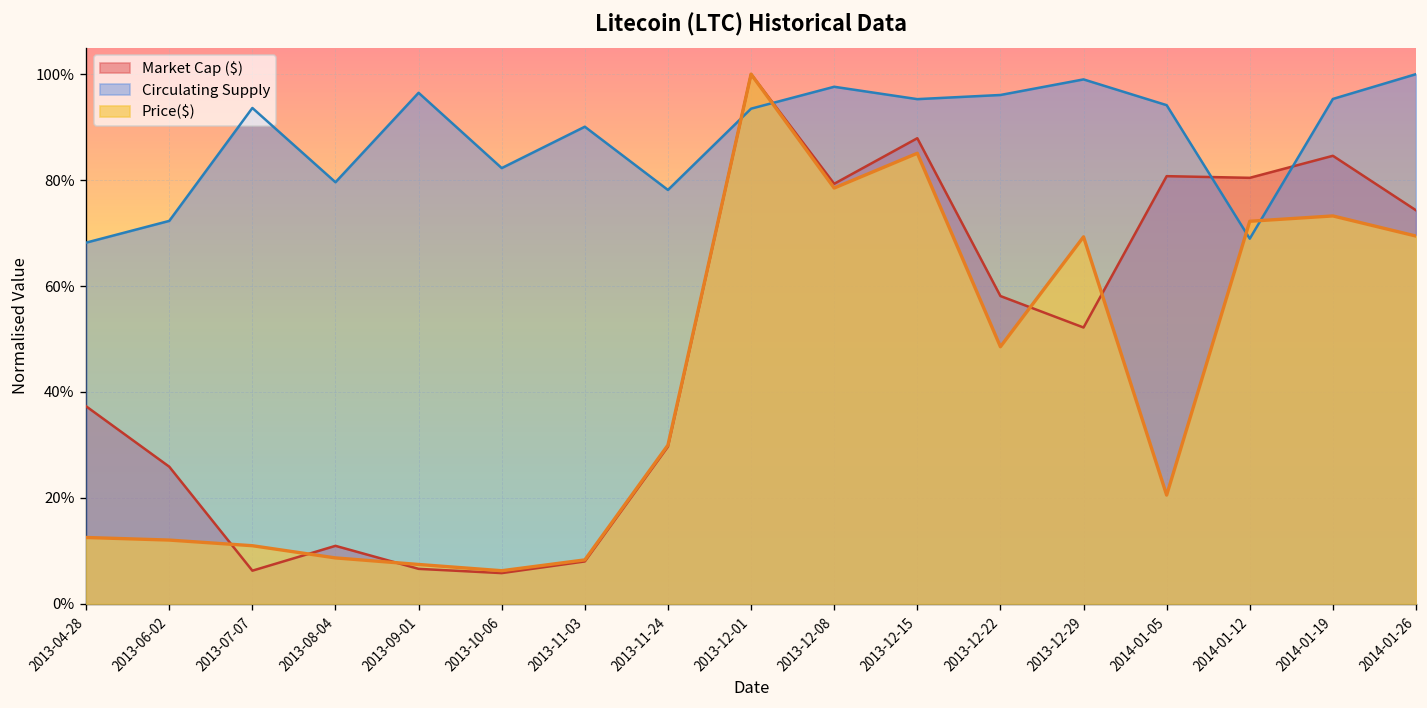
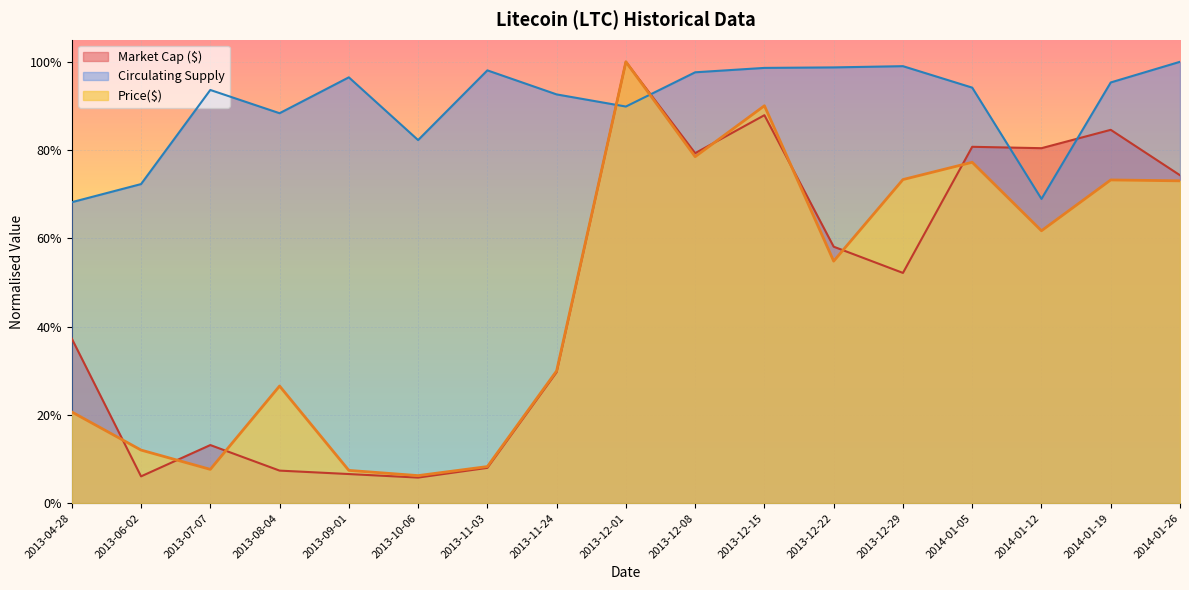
  {
    "Market Cap ($)": {
      "2013-04-28": "37%",
-     "2013-06-02": "26%",
-     "2013-07-07": "6%",
-     "2013-08-04": "11%",
+     "2013-06-02": "6%",
+     "2013-07-07": "13%",
+     "2013-08-04": "7%",
      "2013-09-01": "7%",
      "2013-12-08": "79%",
      "2013-12-15": "88%",
      "2013-12-22": "58%",
      "2013-12-29": "52%",
      "2014-01-05": "81%",
      "2014-01-12": "80%",
      "2014-01-19": "85%",
      "2014-01-26": "74%"
    },
    "Circulating Supply": {
      "2013-04-28": "68%",
      "2013-06-02": "72%",
-     "2013-08-04": "80%",
+     "2013-08-04": "88%",
      "2013-09-01": "96%",
      "2013-10-06": "82%",
-     "2013-11-03": "90%",
-     "2013-11-24": "78%",
-     "2013-12-01": "93%",
+     "2013-11-03": "98%",
+     "2013-11-24": "93%",
+     "2013-12-01": "90%",
      "2013-12-08": "98%",
-     "2013-12-15": "95%",
-     "2013-12-22": "96%",
+     "2013-12-15": "99%",
+     "2013-12-22": "99%",
      "2013-12-29": "99%",
      "2014-01-05": "94%",
      "2014-01-12": "69%",
      "2014-01-19": "95%",
      "2014-01-26": "100%"
    },
    "Price($)": {
-     "2013-04-28": "13%",
+     "2013-04-28": "21%",
      "2013-06-02": "12%",
-     "2013-07-07": "11%",
-     "2013-08-04": "9%",
+     "2013-07-07": "8%",
+     "2013-08-04": "27%",
      "2013-09-01": "7%",
      "2013-12-08": "78%",
-     "2013-12-15": "85%",
-     "2013-12-22": "49%",
-     "2013-12-29": "69%",
-     "2014-01-05": "21%",
-     "2014-01-12": "72%",
+     "2013-12-15": "90%",
+     "2013-12-22": "55%",
+     "2013-12-29": "73%",
+     "2014-01-05": "77%",
+     "2014-01-12": "62%",
      "2014-01-19": "73%",
-     "2014-01-26": "69%"
+     "2014-01-26": "73%"
    }
  }
